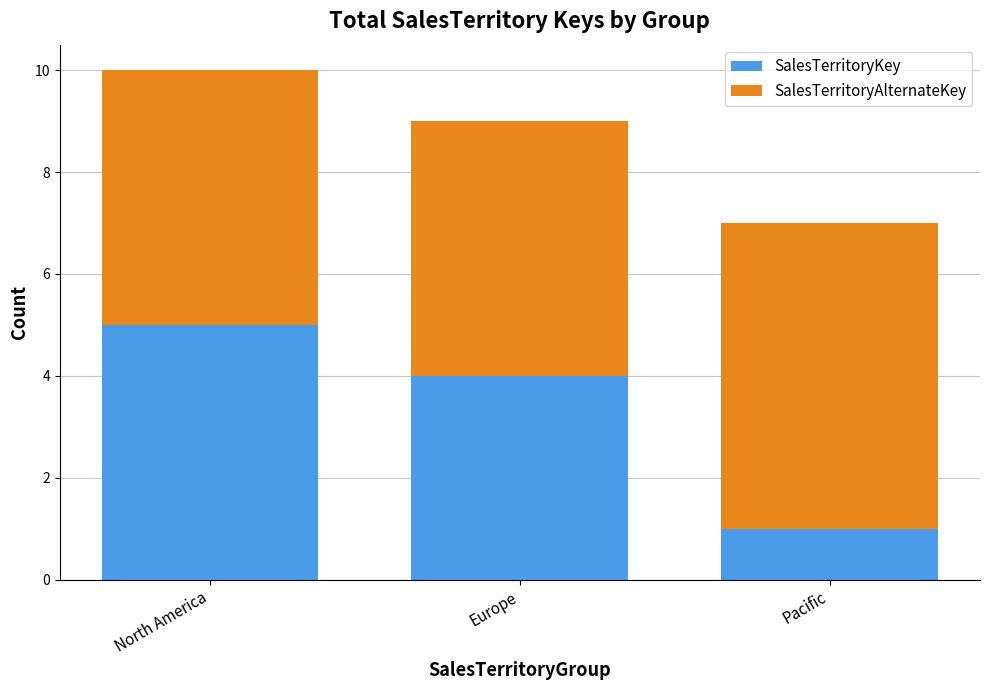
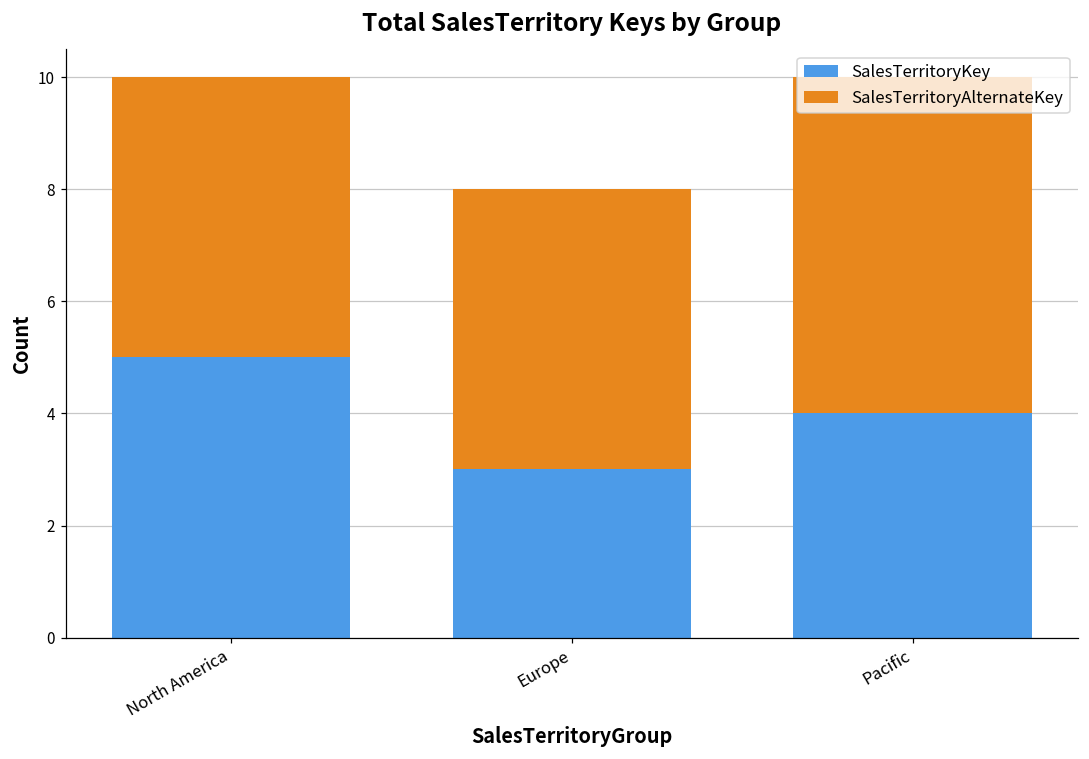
  {
    "SalesTerritoryKey": {
      "North America": 5,
-     "Europe": 4,
-     "Pacific": 1
+     "Europe": 3,
+     "Pacific": 4
    },
    "SalesTerritoryAlternateKey": {
      "North America": 5,
      "Europe": 5
    }
  }
